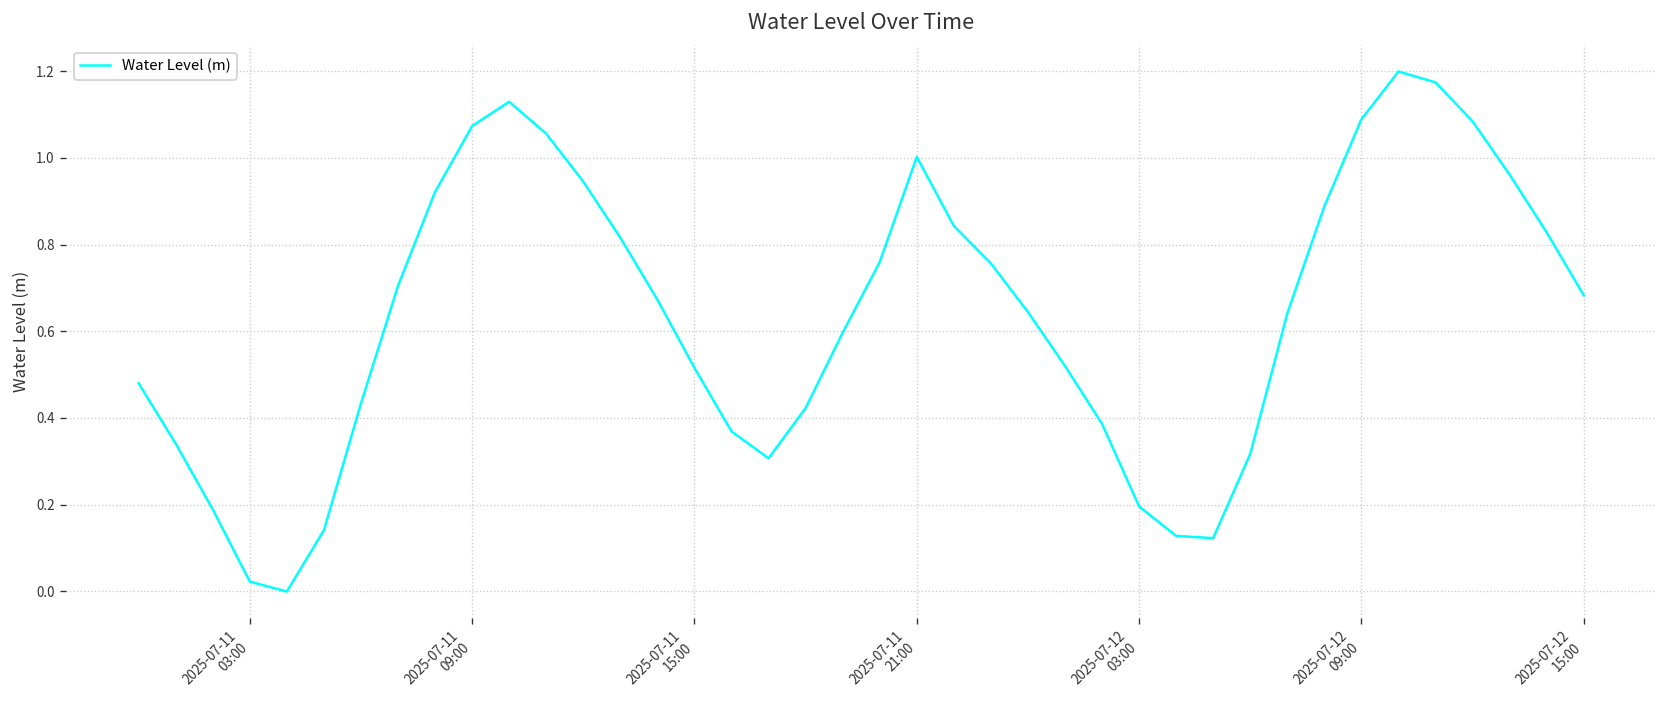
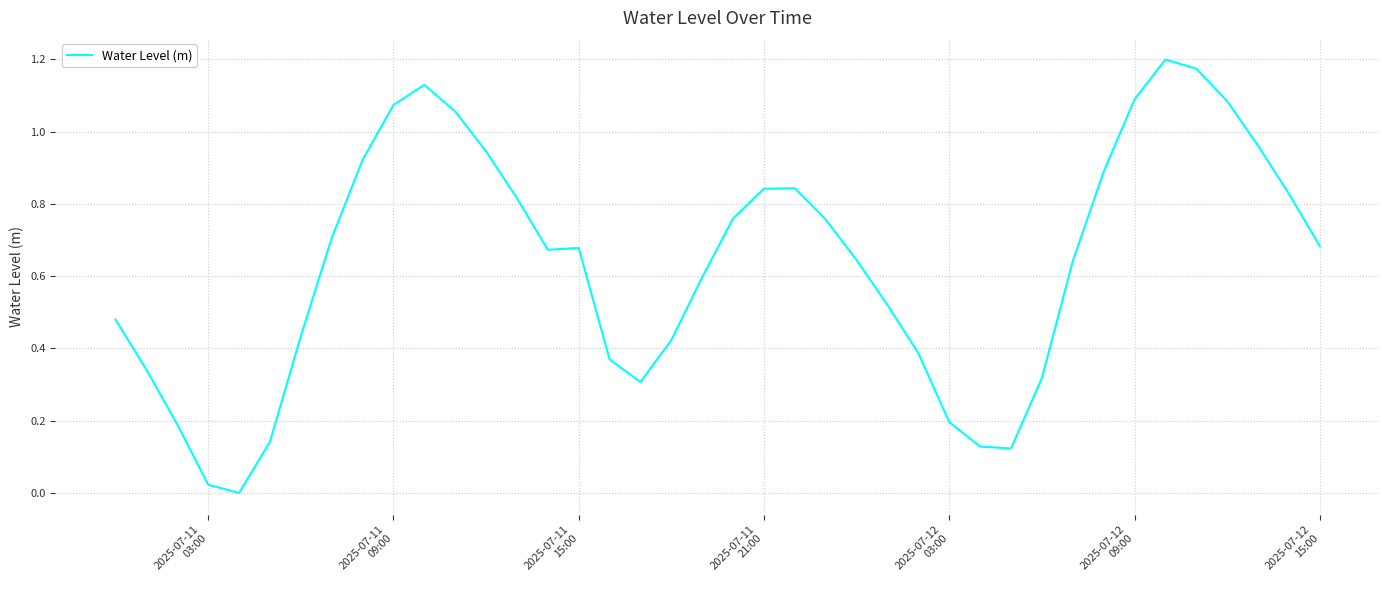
  {
    "2025-07-11 03:00": 0.02,
    "2025-07-11 09:00": 1.07,
-   "2025-07-11 15:00": 0.52,
-   "2025-07-11 21:00": 1.00,
+   "2025-07-11 15:00": 0.68,
+   "2025-07-11 21:00": 0.84,
    "2025-07-12 03:00": 0.20,
    "2025-07-12 09:00": 1.09,
    "2025-07-12 15:00": 0.68
  }
